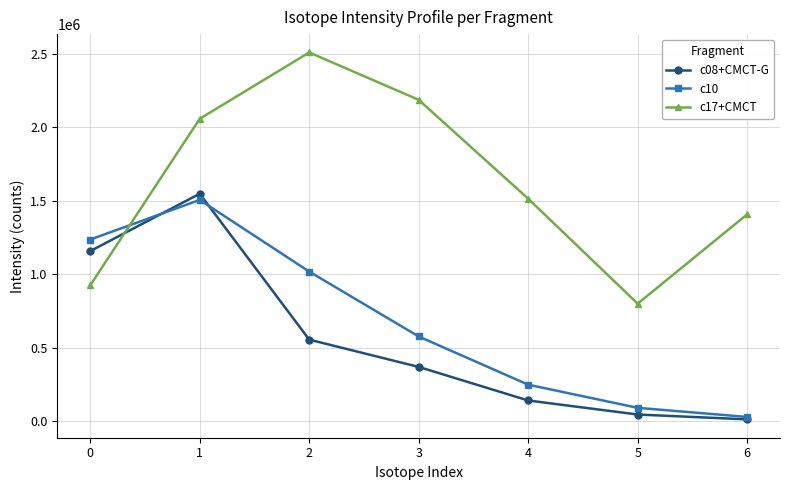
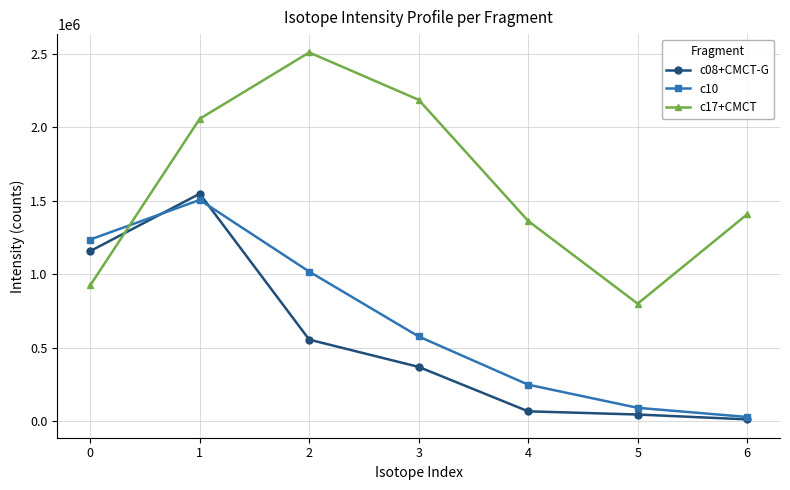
  {
    "c08+CMCT-G": {
      "0": 1160000,
      "1": 1550000,
      "2": 560000,
      "3": 370000,
-     "4": 140000,
+     "4": 70000,
      "5": 50000
    },
    "c10": {
      "0": 1240000,
      "1": 1510000,
      "2": 1020000,
      "3": 580000,
      "4": 250000,
      "5": 90000
    },
    "c17+CMCT": {
      "0": 930000,
      "1": 2060000,
      "2": 2510000,
      "3": 2190000,
-     "4": 1510000,
+     "4": 1360000,
      "5": 800000,
      "6": 1410000
    }
  }
